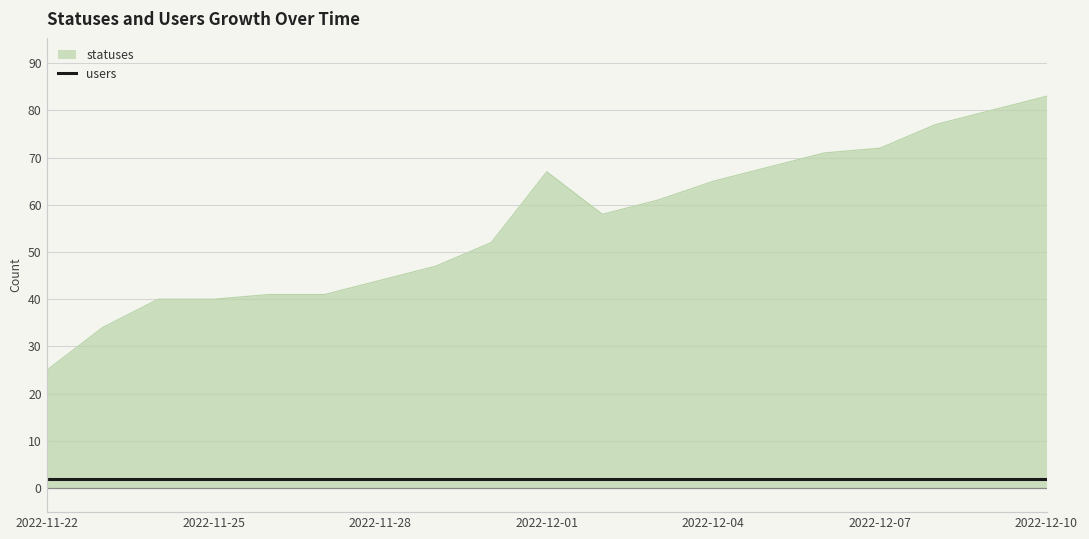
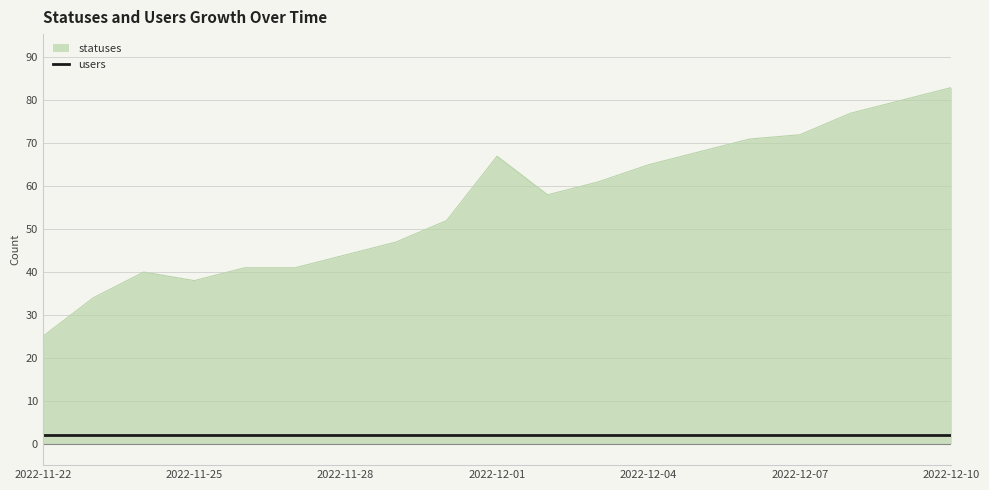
  {
    "statuses": {
      "2022-11-22": 25,
-     "2022-11-25": 40,
+     "2022-11-25": 38,
      "2022-11-28": 44,
      "2022-12-01": 67,
      "2022-12-04": 65,
      "2022-12-07": 72,
      "2022-12-10": 83
    },
    "users": {
      "2022-11-22": 2,
      "2022-11-25": 2,
      "2022-11-28": 2,
      "2022-12-01": 2,
      "2022-12-04": 2,
      "2022-12-07": 2,
      "2022-12-10": 2
    }
  }
